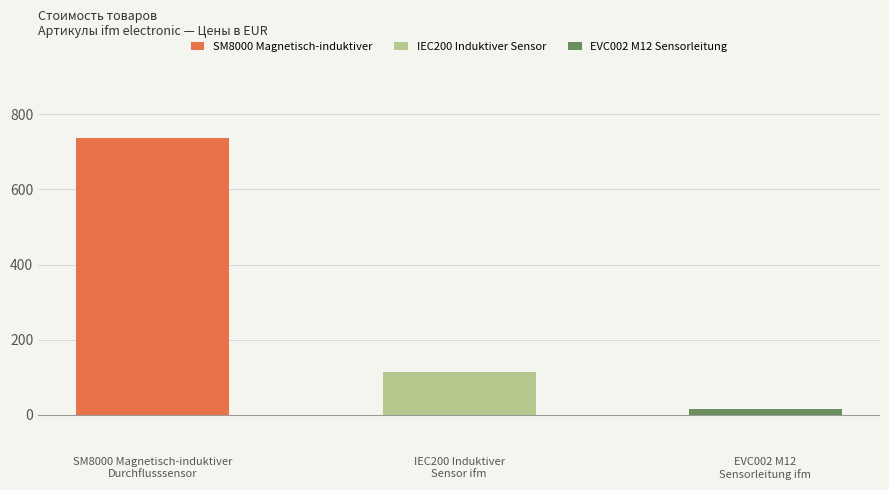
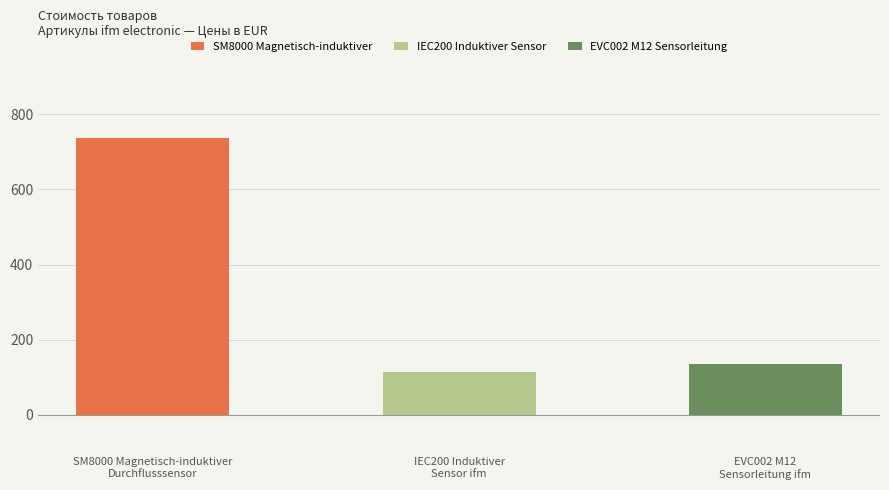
  {
    "SM8000 Magnetisch-induktiver Durchflusssensor": 740,
    "IEC200 Induktiver Sensor ifm": 110,
-   "EVC002 M12 Sensorleitung ifm": 20
+   "EVC002 M12 Sensorleitung ifm": 140
  }
